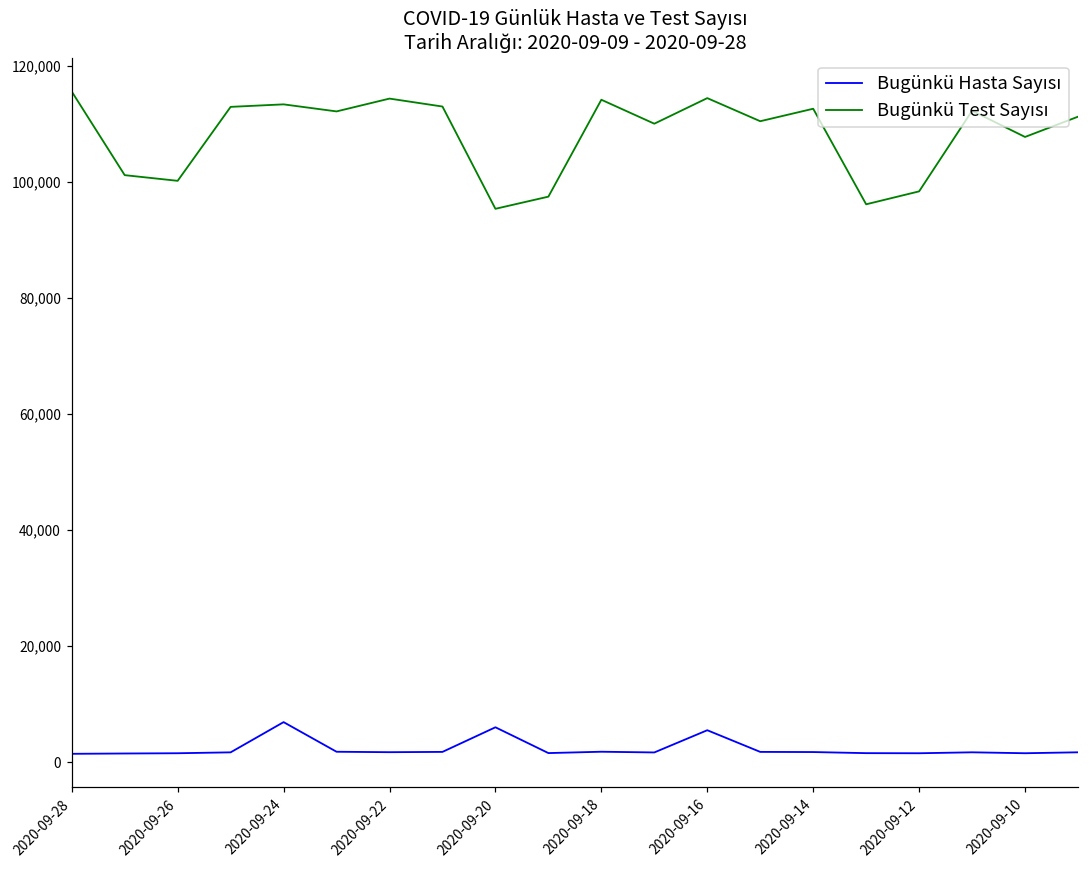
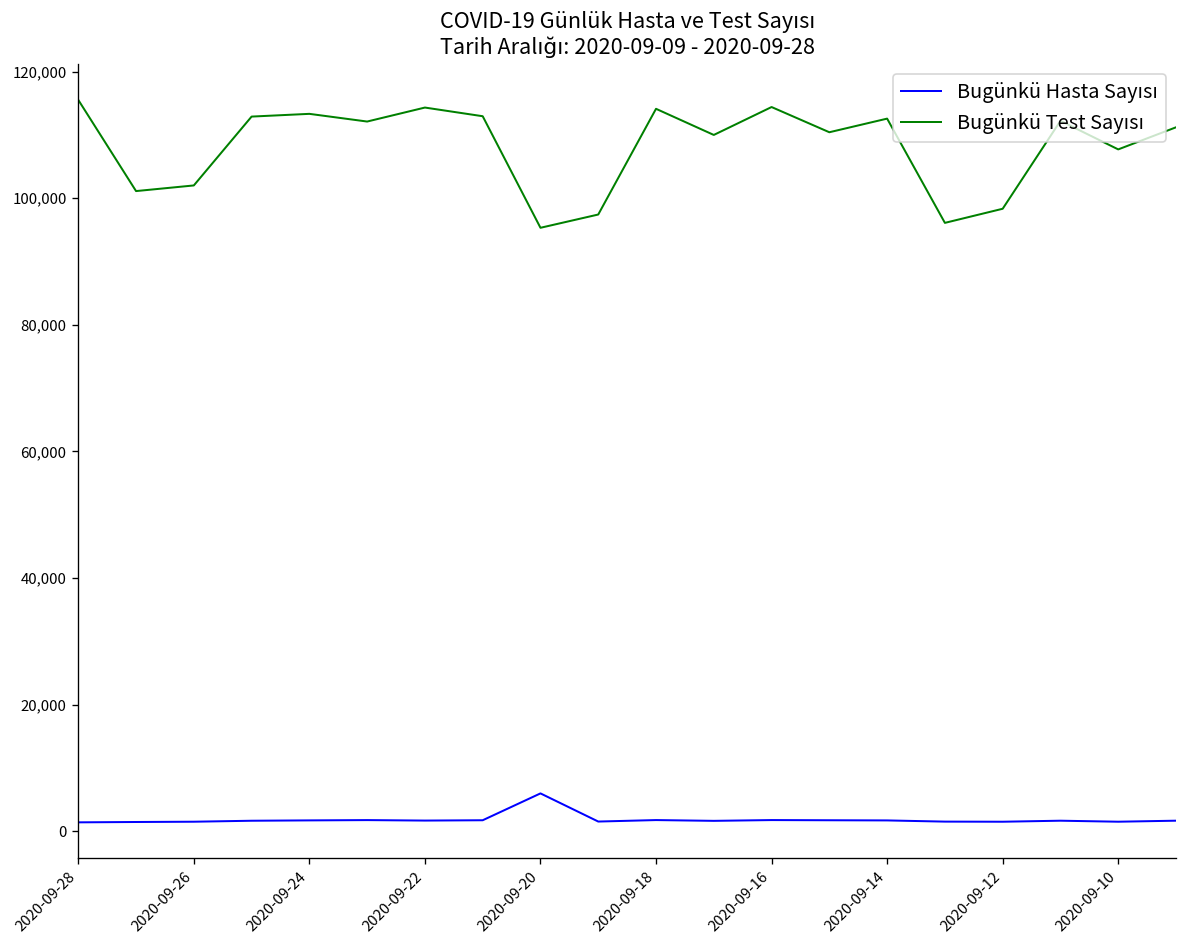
  {
    "Bugünkü Hasta Sayısı": {
      "2020-09-28": "1,000",
      "2020-09-26": "2,000",
-     "2020-09-24": "7,000",
+     "2020-09-24": "2,000",
      "2020-09-22": "2,000",
      "2020-09-20": "6,000",
      "2020-09-18": "2,000",
-     "2020-09-16": "5,000",
+     "2020-09-16": "2,000",
      "2020-09-14": "2,000",
      "2020-09-12": "2,000",
      "2020-09-10": "2,000"
    },
    "Bugünkü Test Sayısı": {
      "2020-09-28": "116,000",
-     "2020-09-26": "100,000",
+     "2020-09-26": "102,000",
      "2020-09-24": "113,000",
      "2020-09-22": "114,000",
      "2020-09-20": "95,000",
      "2020-09-18": "114,000",
      "2020-09-16": "114,000",
      "2020-09-14": "113,000",
      "2020-09-12": "98,000",
      "2020-09-10": "108,000"
    }
  }
